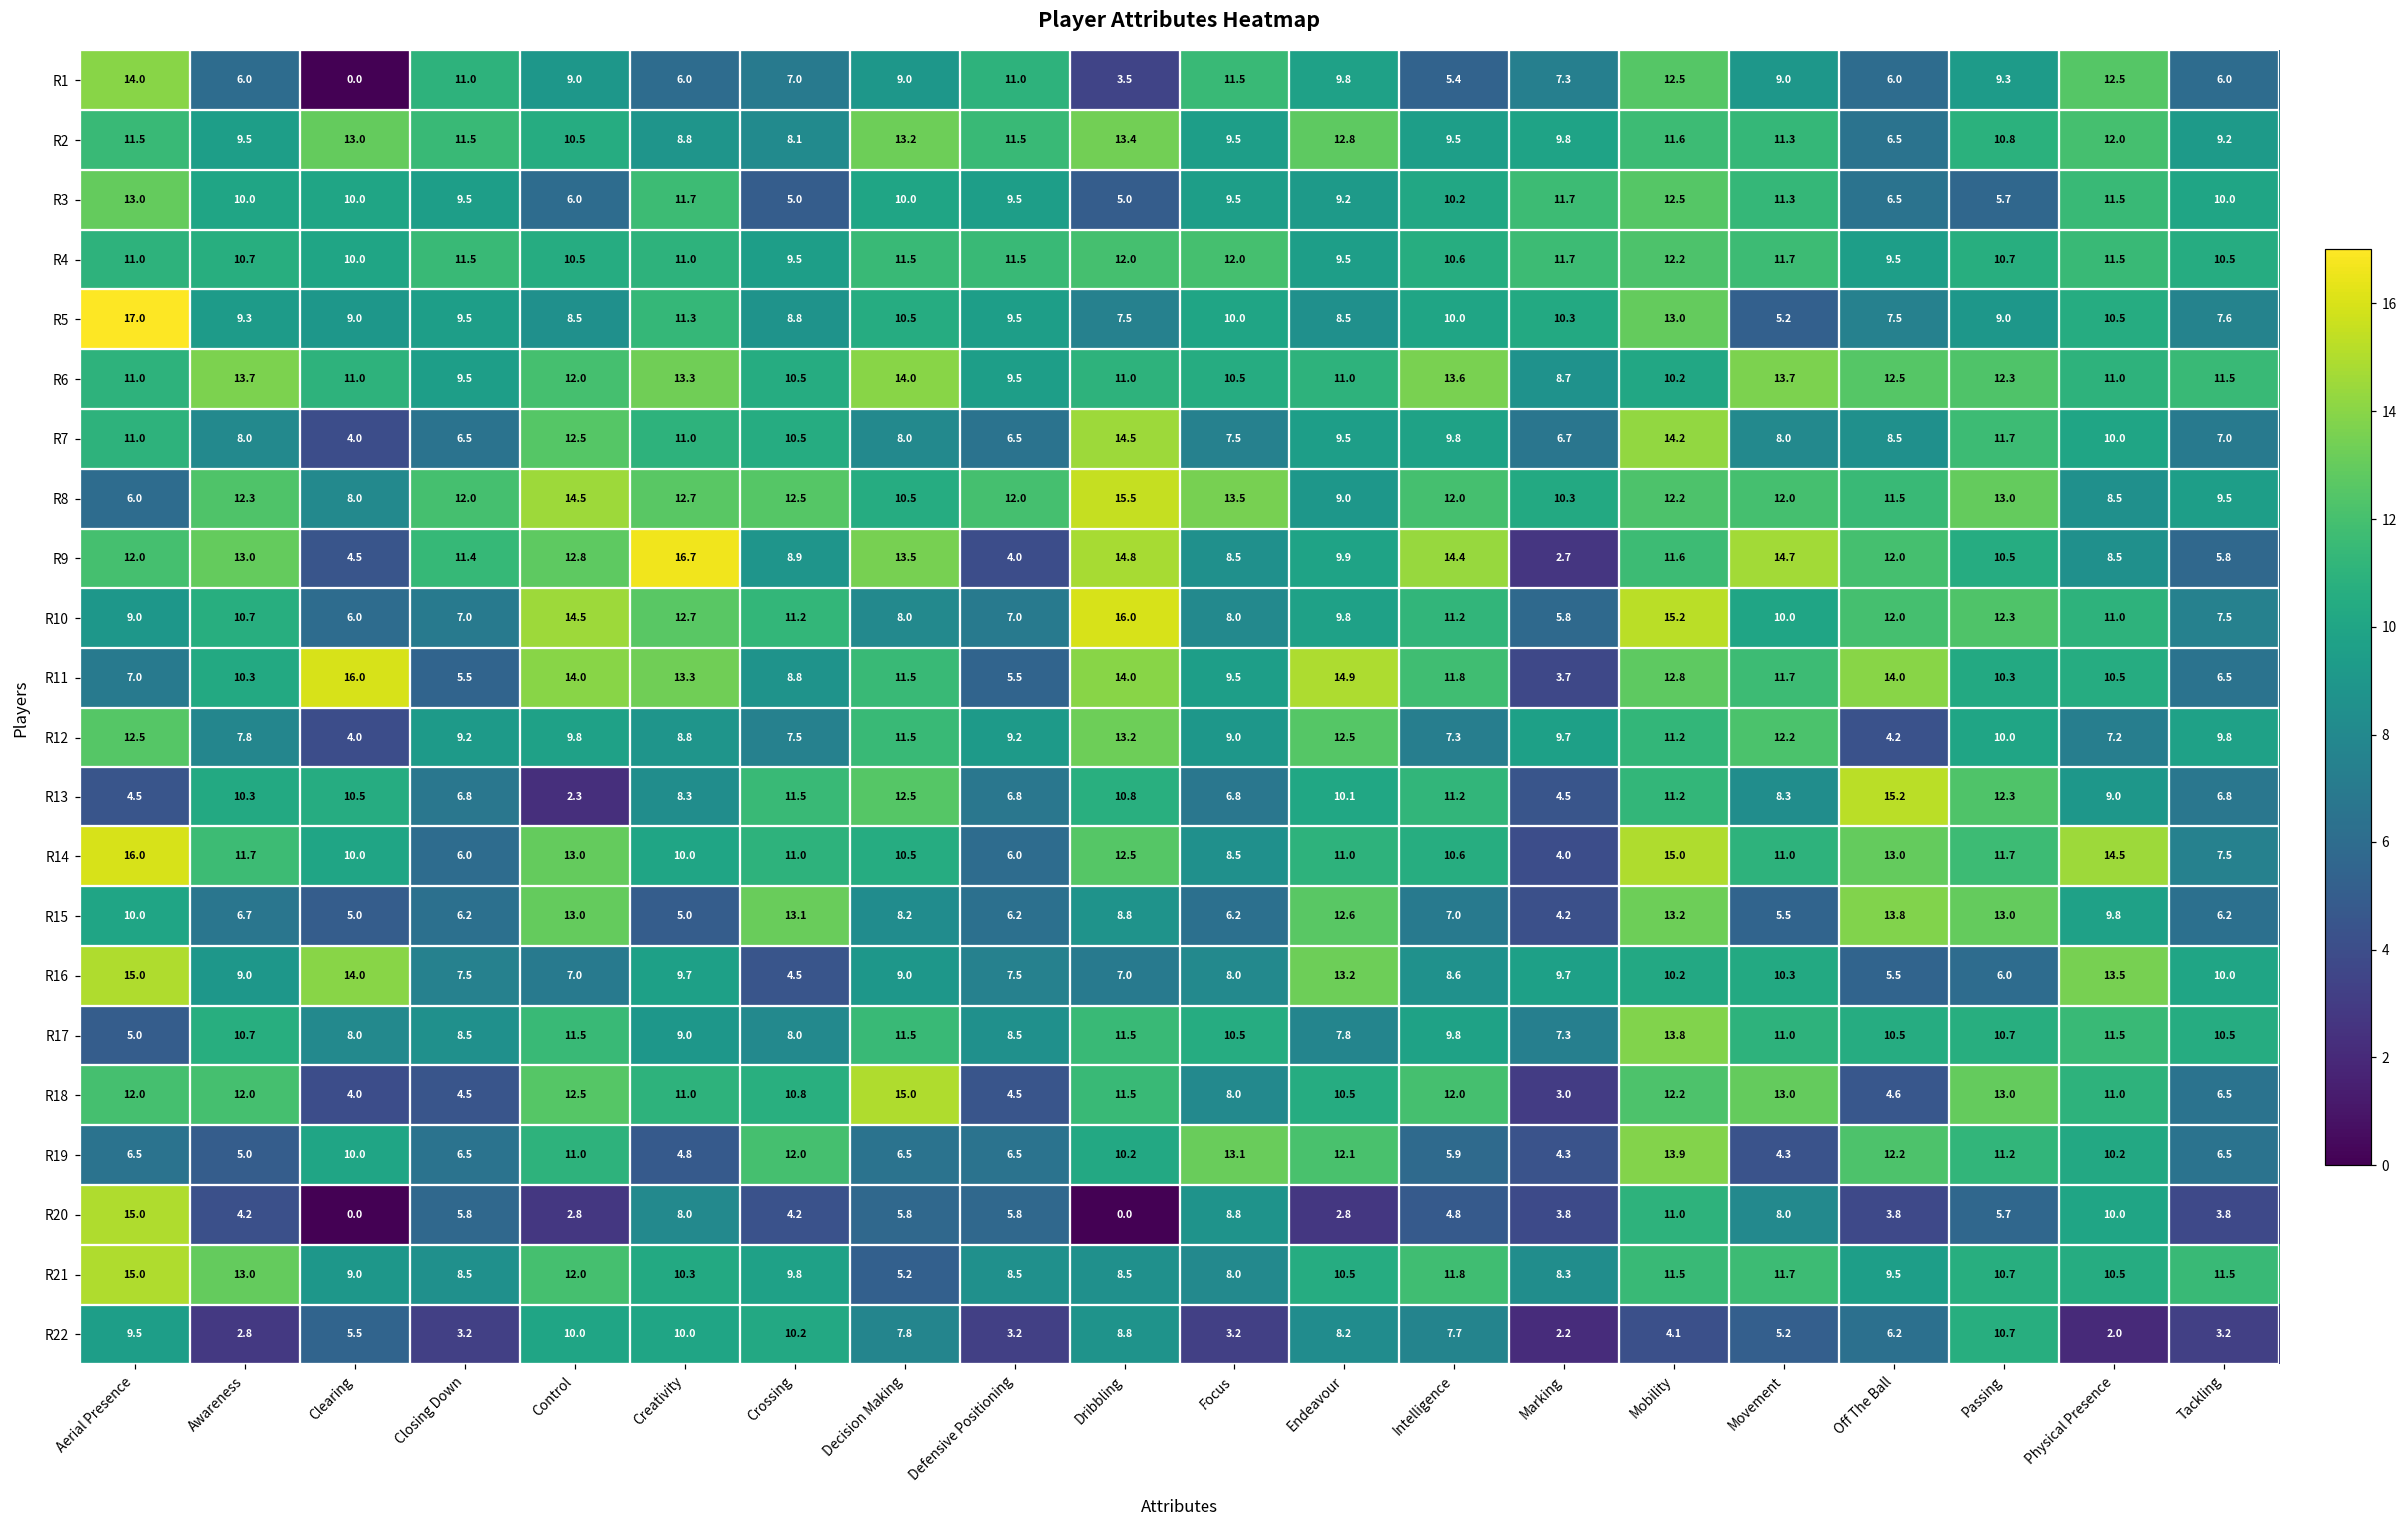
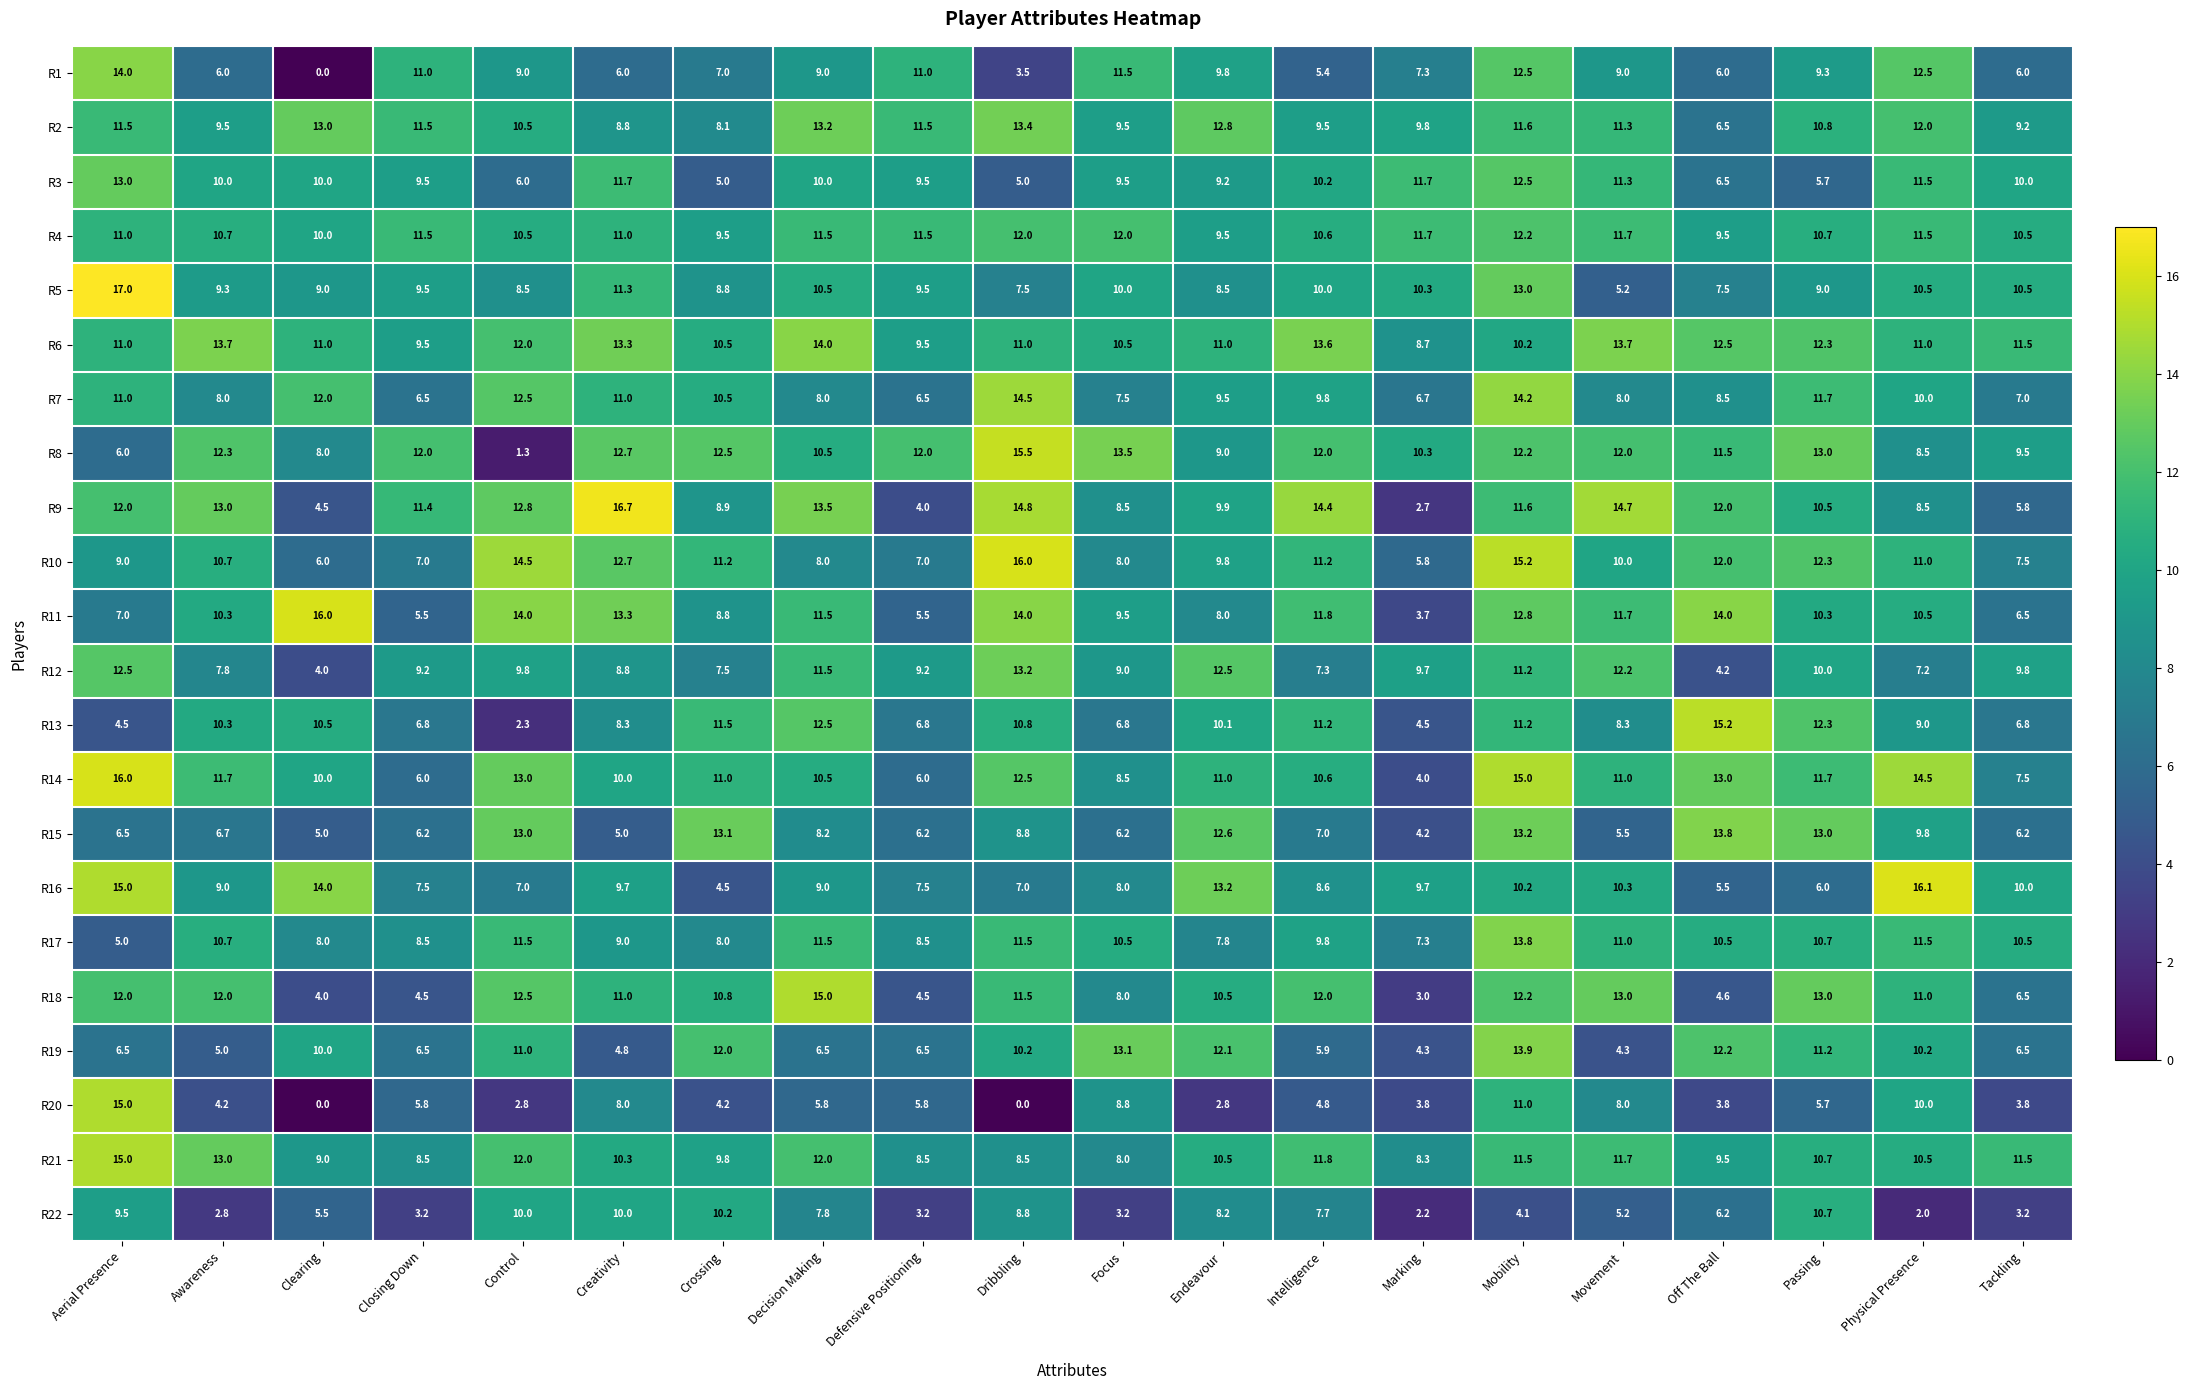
  {
    "R5": {
      "Aerial Presence": 17.0,
      "Awareness": 9.3,
      "Clearing": 9.0,
      "Closing Down": 9.5,
      "Control": 8.5,
      "Creativity": 11.3,
      "Crossing": 8.8,
      "Decision Making": 10.5,
      "Defensive Positioning": 9.5,
      "Dribbling": 7.5,
      "Focus": 10.0,
      "Endeavour": 8.5,
      "Intelligence": 10.0,
      "Marking": 10.3,
      "Mobility": 13.0,
      "Movement": 5.2,
      "Off The Ball": 7.5,
      "Passing": 9.0,
      "Physical Presence": 10.5,
-     "Tackling": 7.6
+     "Tackling": 10.5
    },
    "R7": {
      "Aerial Presence": 11.0,
      "Awareness": 8.0,
-     "Clearing": 4.0,
+     "Clearing": 12.0,
      "Closing Down": 6.5,
      "Control": 12.5,
      "Creativity": 11.0,
      "Crossing": 10.5,
      "Decision Making": 8.0,
      "Defensive Positioning": 6.5,
      "Dribbling": 14.5,
      "Focus": 7.5,
      "Endeavour": 9.5,
      "Intelligence": 9.8,
      "Marking": 6.7,
      "Mobility": 14.2,
      "Movement": 8.0,
      "Off The Ball": 8.5,
      "Passing": 11.7,
      "Physical Presence": 10.0,
      "Tackling": 7.0
    },
    "R8": {
      "Aerial Presence": 6.0,
      "Awareness": 12.3,
      "Clearing": 8.0,
      "Closing Down": 12.0,
-     "Control": 14.5,
+     "Control": 1.3,
      "Creativity": 12.7,
      "Crossing": 12.5,
      "Decision Making": 10.5,
      "Defensive Positioning": 12.0,
      "Dribbling": 15.5,
      "Focus": 13.5,
      "Endeavour": 9.0,
      "Intelligence": 12.0,
      "Marking": 10.3,
      "Mobility": 12.2,
      "Movement": 12.0,
      "Off The Ball": 11.5,
      "Passing": 13.0,
      "Physical Presence": 8.5,
      "Tackling": 9.5
    },
    "R11": {
      "Aerial Presence": 7.0,
      "Awareness": 10.3,
      "Clearing": 16.0,
      "Closing Down": 5.5,
      "Control": 14.0,
      "Creativity": 13.3,
      "Crossing": 8.8,
      "Decision Making": 11.5,
      "Defensive Positioning": 5.5,
      "Dribbling": 14.0,
      "Focus": 9.5,
-     "Endeavour": 14.9,
+     "Endeavour": 8.0,
      "Intelligence": 11.8,
      "Marking": 3.7,
      "Mobility": 12.8,
      "Movement": 11.7,
      "Off The Ball": 14.0,
      "Passing": 10.3,
      "Physical Presence": 10.5,
      "Tackling": 6.5
    },
    "R15": {
-     "Aerial Presence": 10.0,
+     "Aerial Presence": 6.5,
      "Awareness": 6.7,
      "Clearing": 5.0,
      "Closing Down": 6.2,
      "Control": 13.0,
      "Creativity": 5.0,
      "Crossing": 13.1,
      "Decision Making": 8.2,
      "Defensive Positioning": 6.2,
      "Dribbling": 8.8,
      "Focus": 6.2,
      "Endeavour": 12.6,
      "Intelligence": 7.0,
      "Marking": 4.2,
      "Mobility": 13.2,
      "Movement": 5.5,
      "Off The Ball": 13.8,
      "Passing": 13.0,
      "Physical Presence": 9.8,
      "Tackling": 6.2
    },
    "R16": {
      "Aerial Presence": 15.0,
      "Awareness": 9.0,
      "Clearing": 14.0,
      "Closing Down": 7.5,
      "Control": 7.0,
      "Creativity": 9.7,
      "Crossing": 4.5,
      "Decision Making": 9.0,
      "Defensive Positioning": 7.5,
      "Dribbling": 7.0,
      "Focus": 8.0,
      "Endeavour": 13.2,
      "Intelligence": 8.6,
      "Marking": 9.7,
      "Mobility": 10.2,
      "Movement": 10.3,
      "Off The Ball": 5.5,
      "Passing": 6.0,
-     "Physical Presence": 13.5,
+     "Physical Presence": 16.1,
      "Tackling": 10.0
    },
    "R21": {
      "Aerial Presence": 15.0,
      "Awareness": 13.0,
      "Clearing": 9.0,
      "Closing Down": 8.5,
      "Control": 12.0,
      "Creativity": 10.3,
      "Crossing": 9.8,
-     "Decision Making": 5.2,
+     "Decision Making": 12.0,
      "Defensive Positioning": 8.5,
      "Dribbling": 8.5,
      "Focus": 8.0,
      "Endeavour": 10.5,
      "Intelligence": 11.8,
      "Marking": 8.3,
      "Mobility": 11.5,
      "Movement": 11.7,
      "Off The Ball": 9.5,
      "Passing": 10.7,
      "Physical Presence": 10.5,
      "Tackling": 11.5
    }
  }
